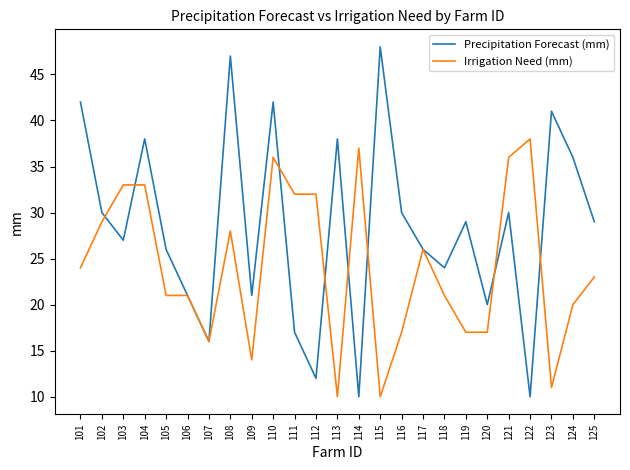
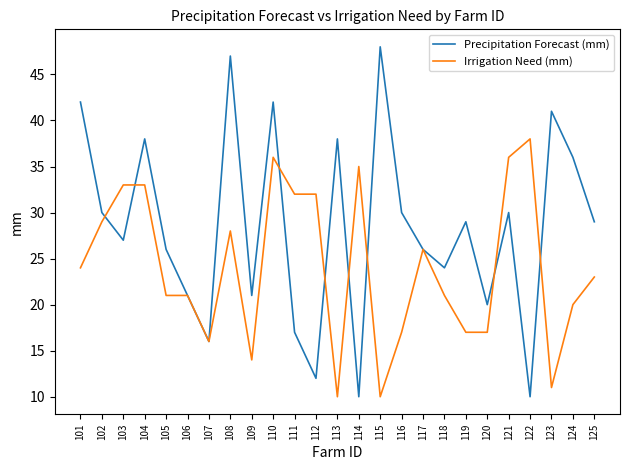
  {
    "Precipitation Forecast (mm)": {
      "101": 42,
      "102": 30,
      "103": 27,
      "104": 38,
      "105": 26,
      "108": 47,
      "109": 21,
      "110": 42,
      "111": 17,
      "112": 12,
      "113": 38,
      "114": 10,
      "115": 48,
      "116": 30,
      "118": 24,
      "119": 29,
      "120": 20,
      "121": 30,
      "122": 10,
      "123": 41,
      "124": 36,
      "125": 29
    },
    "Irrigation Need (mm)": {
      "101": 24,
      "102": 29,
      "103": 33,
      "104": 33,
      "105": 21,
      "108": 28,
      "109": 14,
      "110": 36,
      "111": 32,
      "112": 32,
      "113": 10,
-     "114": 37,
+     "114": 35,
      "115": 10,
      "116": 17,
      "118": 21,
      "119": 17,
      "120": 17,
      "121": 36,
      "122": 38,
      "123": 11,
      "124": 20,
      "125": 23
    }
  }
